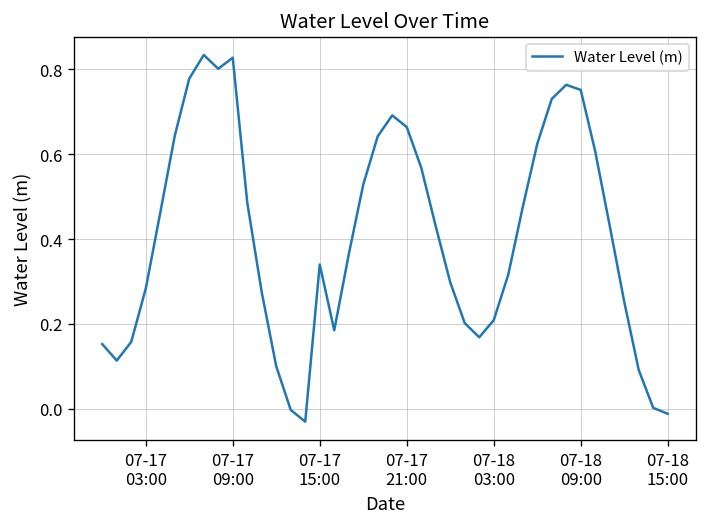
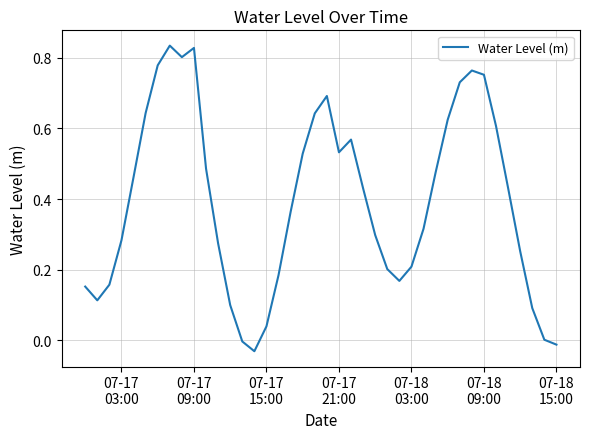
  {
    "07-17 03:00": 0.28,
    "07-17 09:00": 0.83,
-   "07-17 15:00": 0.34,
-   "07-17 21:00": 0.66,
+   "07-17 15:00": 0.04,
+   "07-17 21:00": 0.53,
    "07-18 03:00": 0.21,
    "07-18 09:00": 0.75,
    "07-18 15:00": -0.01
  }
